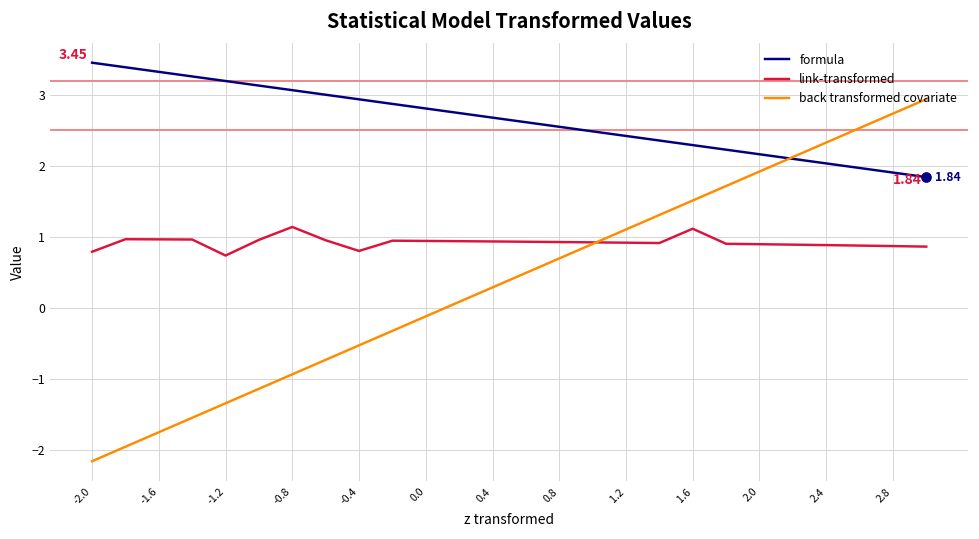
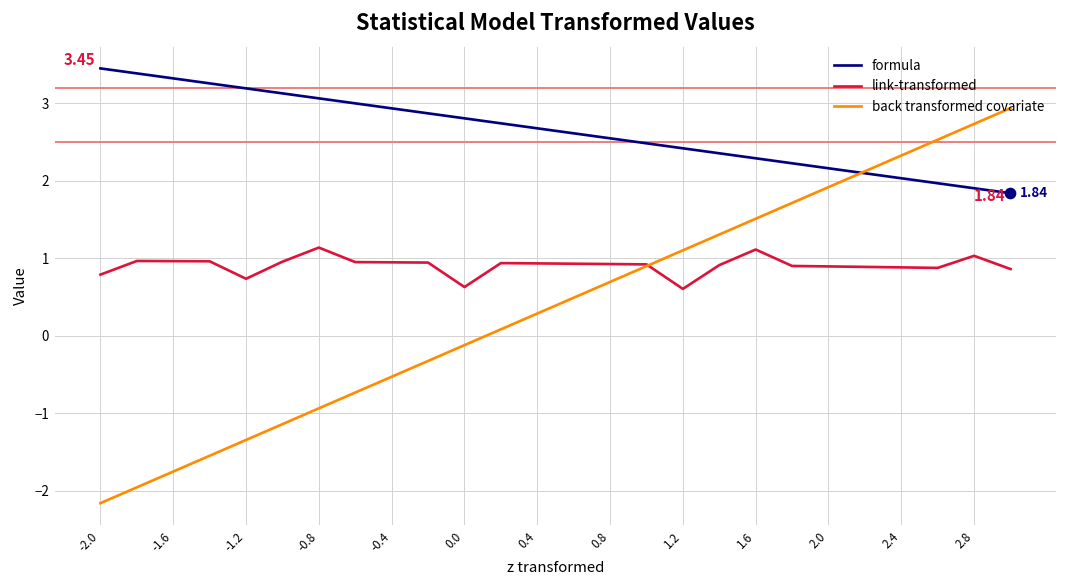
  {
    "link-transformed": {
      "-2.0": 0.8,
      "-1.6": 1.0,
      "-1.2": 0.7,
      "-0.8": 1.1,
-     "-0.4": 0.8,
-     "0.0": 0.9,
+     "-0.4": 0.9,
+     "0.0": 0.6,
      "0.4": 0.9,
      "0.8": 0.9,
-     "1.2": 0.9,
+     "1.2": 0.6,
      "1.6": 1.1,
      "2.0": 0.9,
      "2.4": 0.9,
-     "2.8": 0.9
+     "2.8": 1.0
    },
    "back transformed covariate": {
      "-2.0": -2.2,
      "-1.6": -1.8,
      "-1.2": -1.3,
      "-0.8": -0.9,
      "-0.4": -0.5,
      "0.0": -0.1,
      "0.4": 0.3,
      "0.8": 0.7,
      "1.2": 1.1,
      "1.6": 1.5,
      "2.0": 1.9,
      "2.4": 2.3,
      "2.8": 2.7
    }
  }
